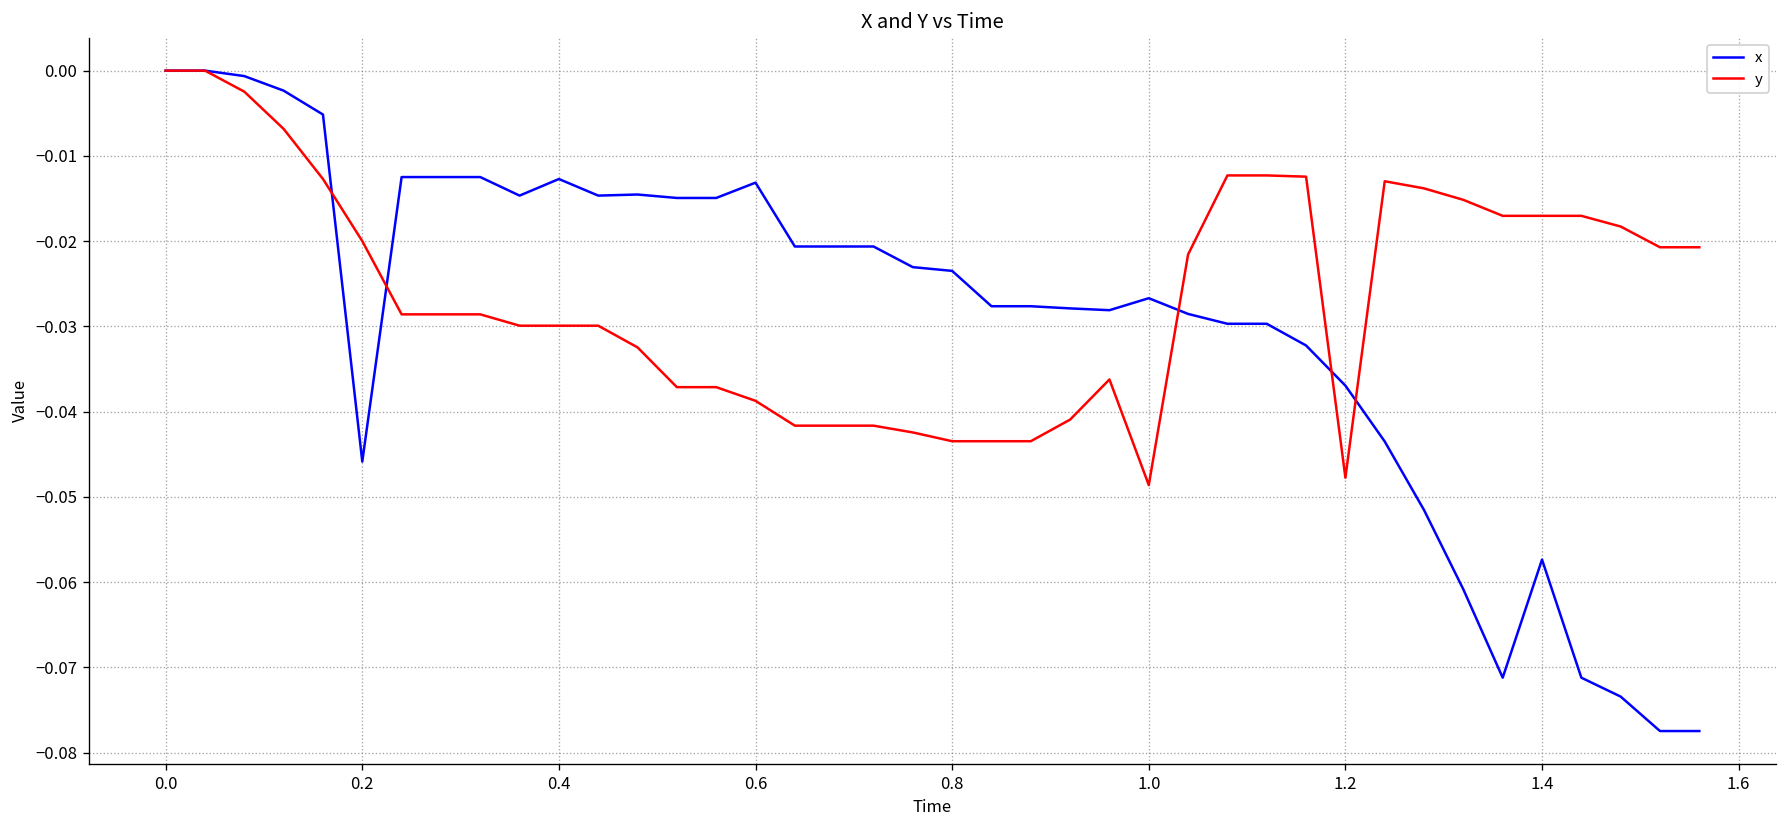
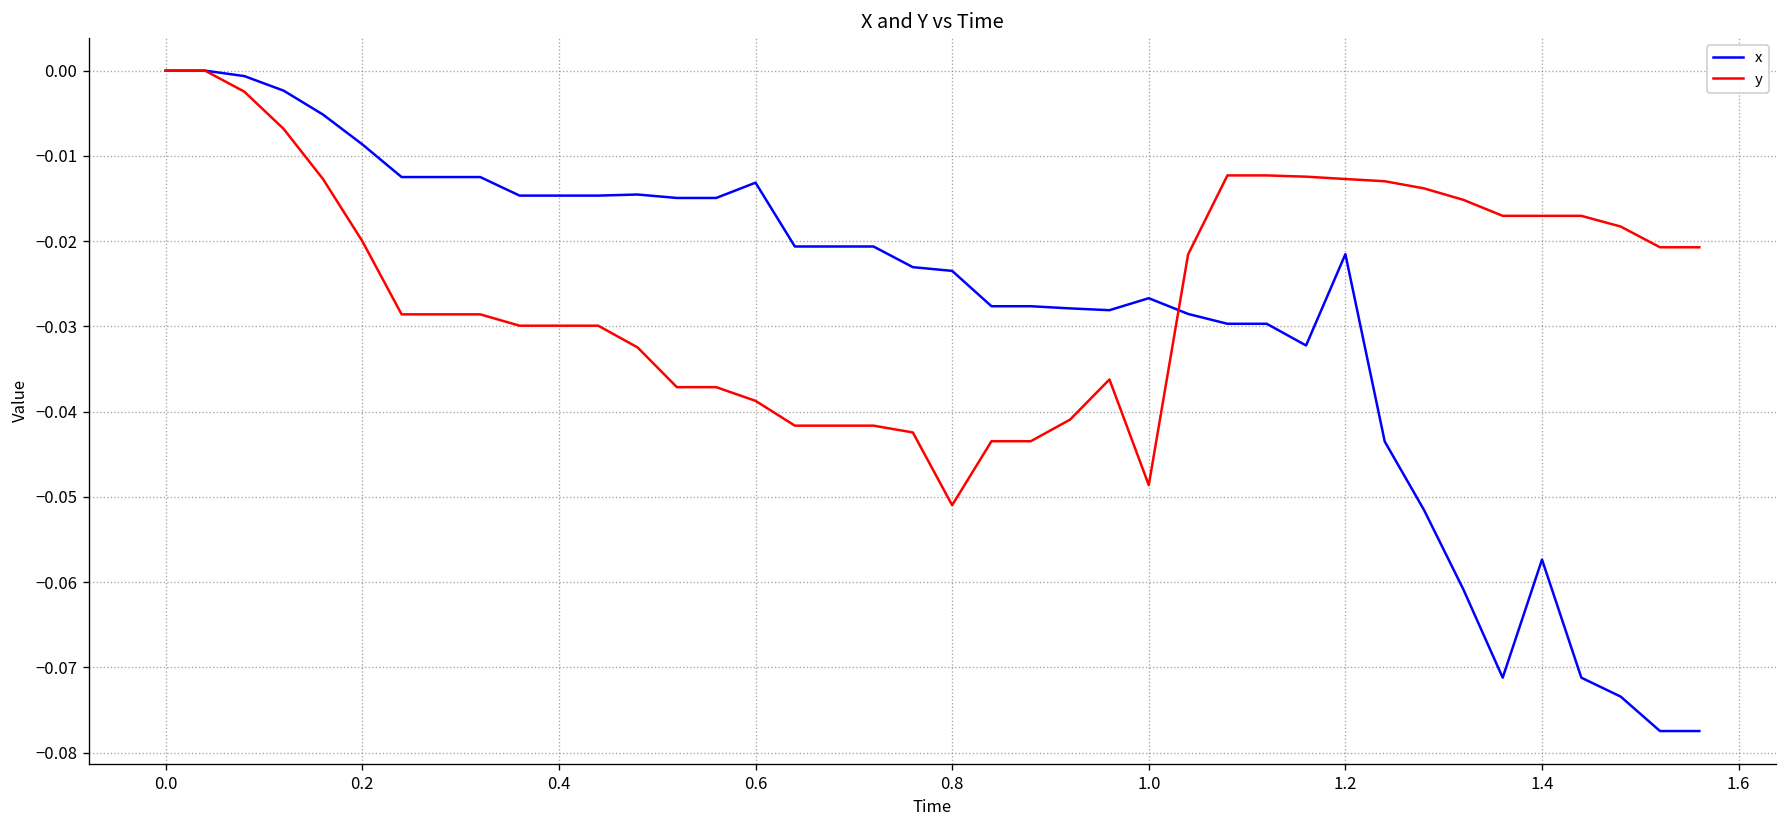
  {
    "x": {
-     "0.2": -0.046,
-     "0.4": -0.013,
+     "0.2": -0.009,
+     "0.4": -0.015,
      "0.6": -0.013,
      "0.8": -0.023,
      "1.0": -0.027,
-     "1.2": -0.037,
+     "1.2": -0.022,
      "1.4": -0.057
    },
    "y": {
      "0.2": -0.020,
      "0.4": -0.030,
      "0.6": -0.039,
-     "0.8": -0.043,
+     "0.8": -0.051,
      "1.0": -0.049,
-     "1.2": -0.048,
+     "1.2": -0.013,
      "1.4": -0.017
    }
  }
